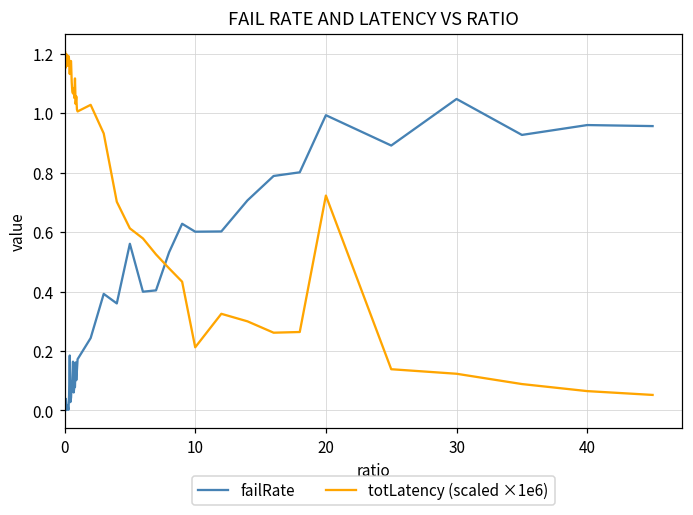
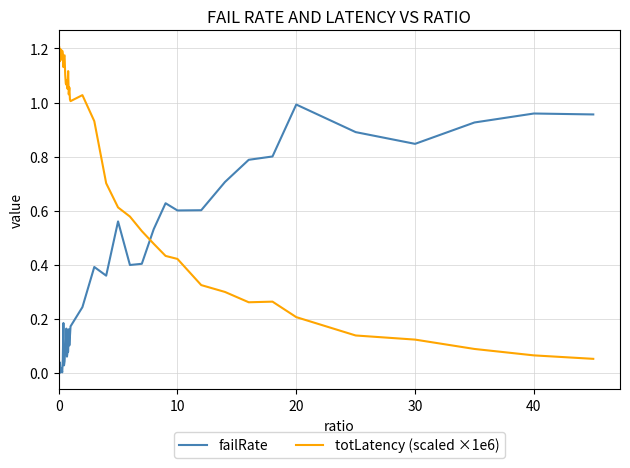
  {
    "failRate": {
      "0": 0.00,
      "10": 0.60,
      "20": 0.99,
-     "30": 1.05,
+     "30": 0.85,
      "40": 0.96
    },
    "totLatency (scaled ×1e6)": {
      "0": 1.21,
-     "10": 0.21,
-     "20": 0.72,
+     "10": 0.42,
+     "20": 0.21,
      "30": 0.12,
      "40": 0.07
    }
  }
